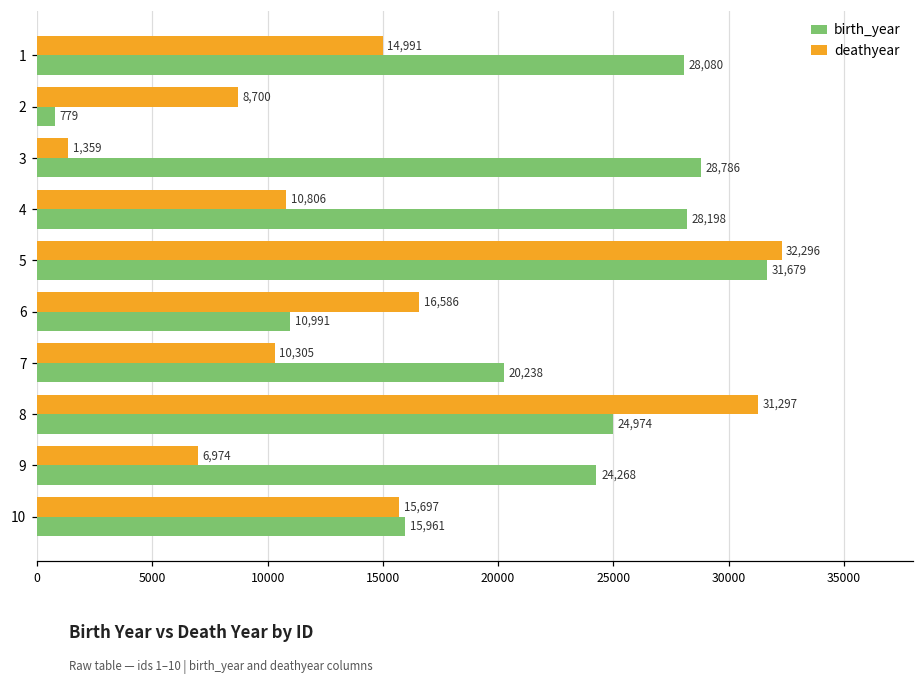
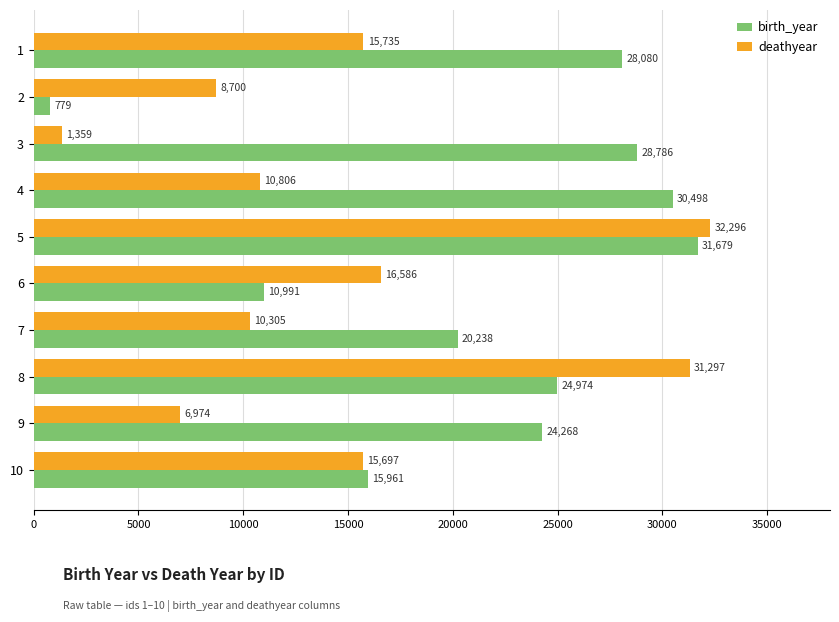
  {
    "birth_year": {
      "1": "28,080",
      "2": "779",
      "3": "28,786",
-     "4": "28,198",
+     "4": "30,498",
      "5": "31,679",
      "6": "10,991",
      "7": "20,238",
      "8": "24,974",
      "9": "24,268",
      "10": "15,961"
    },
    "deathyear": {
-     "1": "14,991",
+     "1": "15,735",
      "2": "8,700",
      "3": "1,359",
      "4": "10,806",
      "5": "32,296",
      "6": "16,586",
      "7": "10,305",
      "8": "31,297",
      "9": "6,974",
      "10": "15,697"
    }
  }
